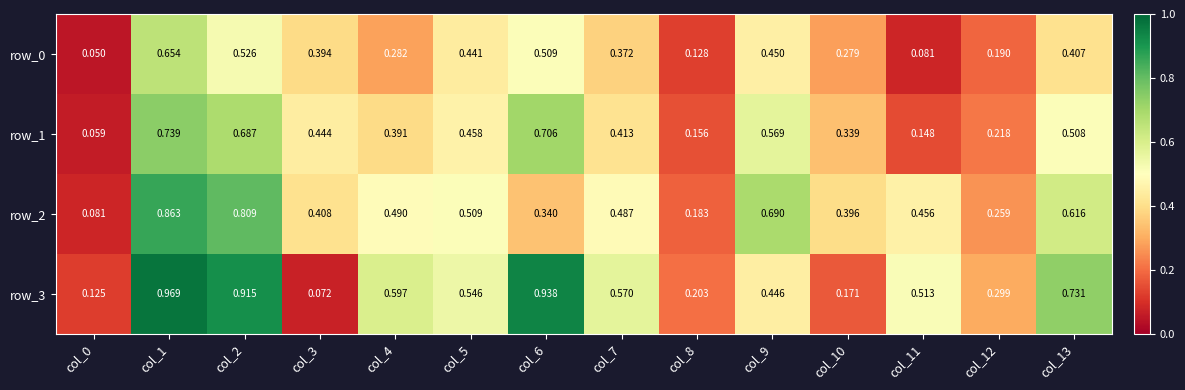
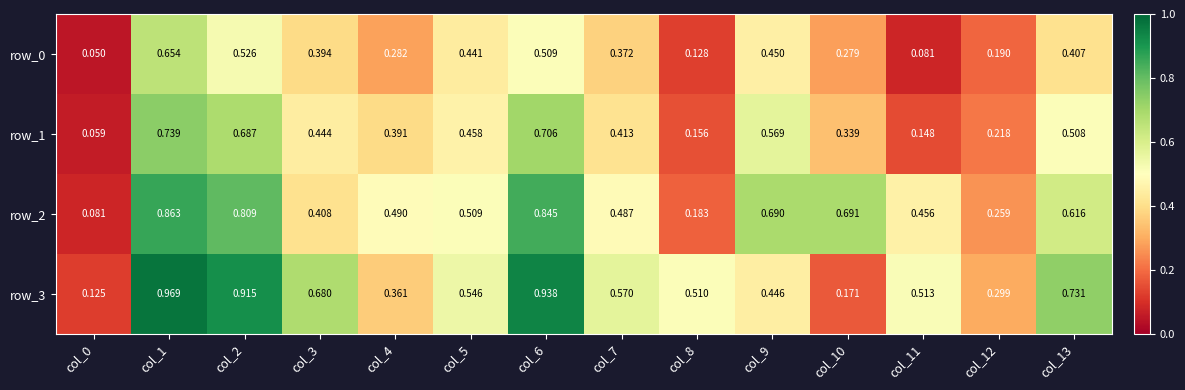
  {
    "row_0": {
      "col_0": 0.050,
      "col_1": 0.654,
      "col_2": 0.526,
      "col_3": 0.394,
      "col_4": 0.282,
      "col_5": 0.441,
      "col_6": 0.509,
      "col_7": 0.372,
      "col_8": 0.128,
      "col_9": 0.450,
      "col_10": 0.279,
      "col_11": 0.081,
      "col_12": 0.190,
      "col_13": 0.407
    },
    "row_1": {
      "col_0": 0.059,
      "col_1": 0.739,
      "col_2": 0.687,
      "col_3": 0.444,
      "col_4": 0.391,
      "col_5": 0.458,
      "col_6": 0.706,
      "col_7": 0.413,
      "col_8": 0.156,
      "col_9": 0.569,
      "col_10": 0.339,
      "col_11": 0.148,
      "col_12": 0.218,
      "col_13": 0.508
    },
    "row_2": {
      "col_0": 0.081,
      "col_1": 0.863,
      "col_2": 0.809,
      "col_3": 0.408,
      "col_4": 0.490,
      "col_5": 0.509,
-     "col_6": 0.340,
+     "col_6": 0.845,
      "col_7": 0.487,
      "col_8": 0.183,
      "col_9": 0.690,
-     "col_10": 0.396,
+     "col_10": 0.691,
      "col_11": 0.456,
      "col_12": 0.259,
      "col_13": 0.616
    },
    "row_3": {
      "col_0": 0.125,
      "col_1": 0.969,
      "col_2": 0.915,
-     "col_3": 0.072,
-     "col_4": 0.597,
+     "col_3": 0.680,
+     "col_4": 0.361,
      "col_5": 0.546,
      "col_6": 0.938,
      "col_7": 0.570,
-     "col_8": 0.203,
+     "col_8": 0.510,
      "col_9": 0.446,
      "col_10": 0.171,
      "col_11": 0.513,
      "col_12": 0.299,
      "col_13": 0.731
    }
  }
